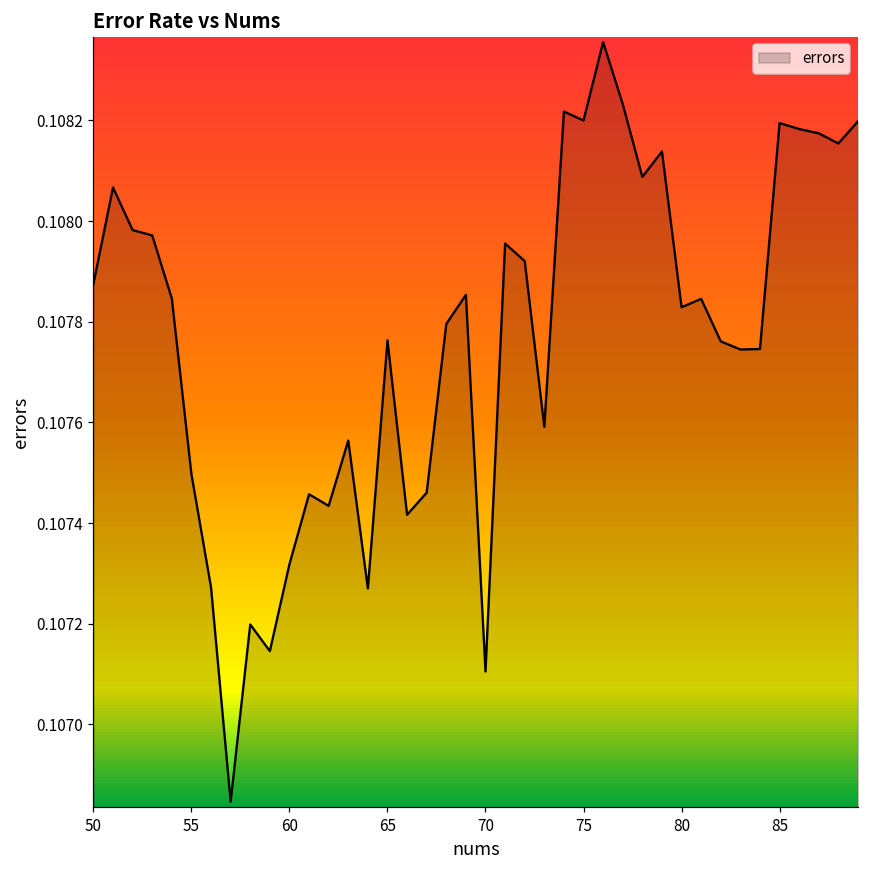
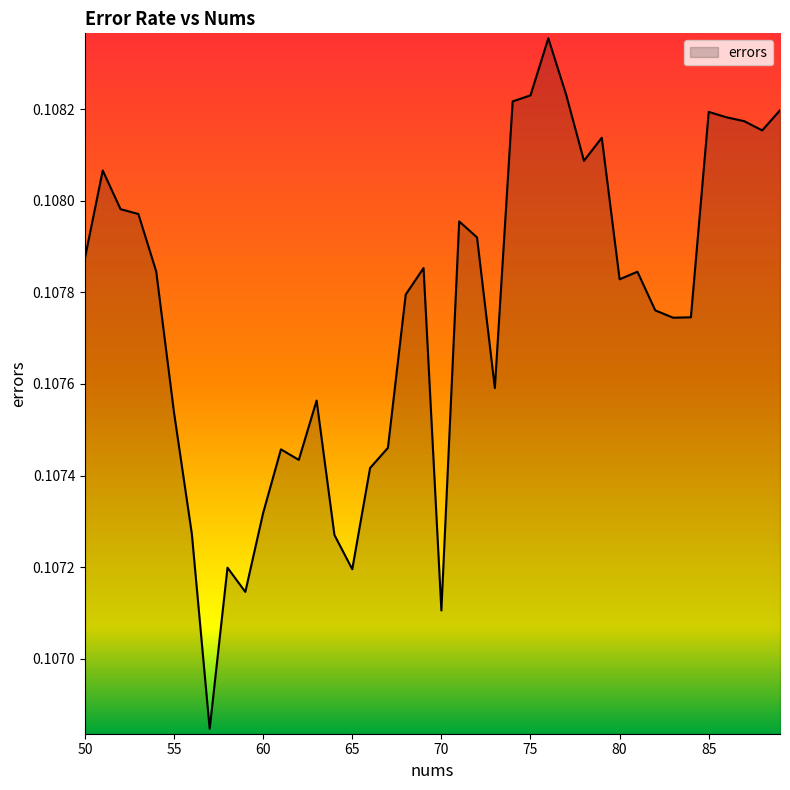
  {
    "50": 0.10787,
-   "55": 0.10750,
+   "55": 0.10754,
    "60": 0.10732,
-   "65": 0.10776,
+   "65": 0.10720,
    "70": 0.10711,
-   "75": 0.10820,
+   "75": 0.10823,
    "80": 0.10783,
    "85": 0.10819
  }
